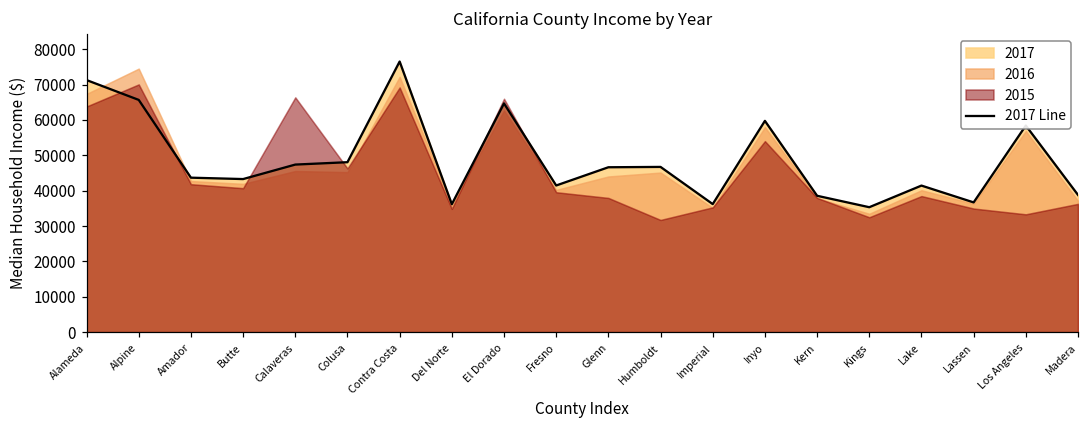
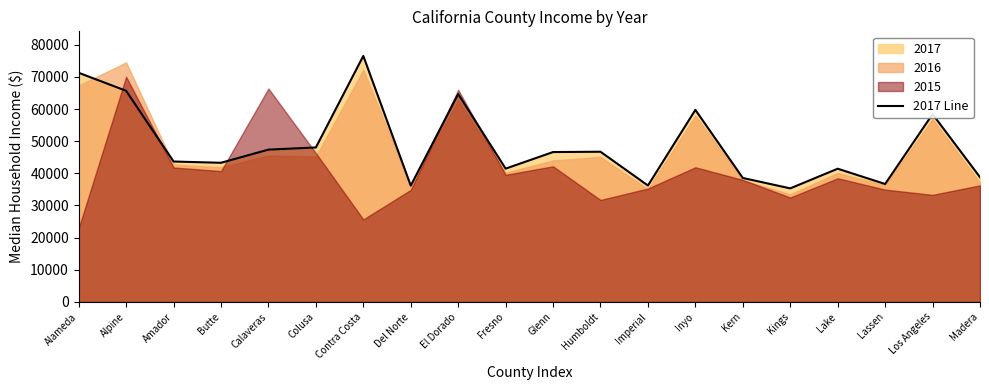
  {
    "2015": {
-     "Alameda": 64000,
+     "Alameda": 23000,
      "Alpine": 70000,
      "Amador": 42000,
      "Butte": 41000,
      "Calaveras": 66000,
      "Colusa": 46000,
-     "Contra Costa": 69000,
+     "Contra Costa": 26000,
      "Del Norte": 35000,
      "El Dorado": 66000,
-     "Glenn": 38000,
+     "Glenn": 42000,
      "Humboldt": 32000,
-     "Inyo": 54000,
+     "Inyo": 42000,
      "Kings": 32000,
      "Lake": 38000,
      "Lassen": 35000,
      "Los Angeles": 33000,
      "Madera": 36000
    }
  }
